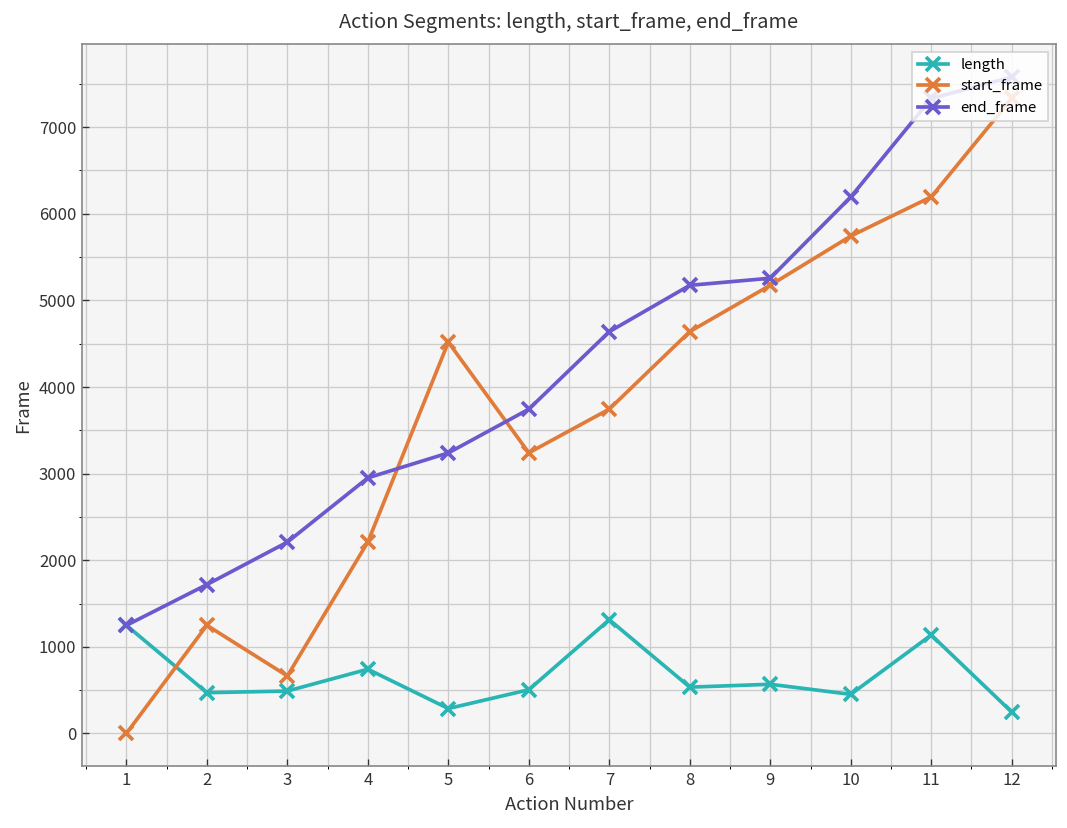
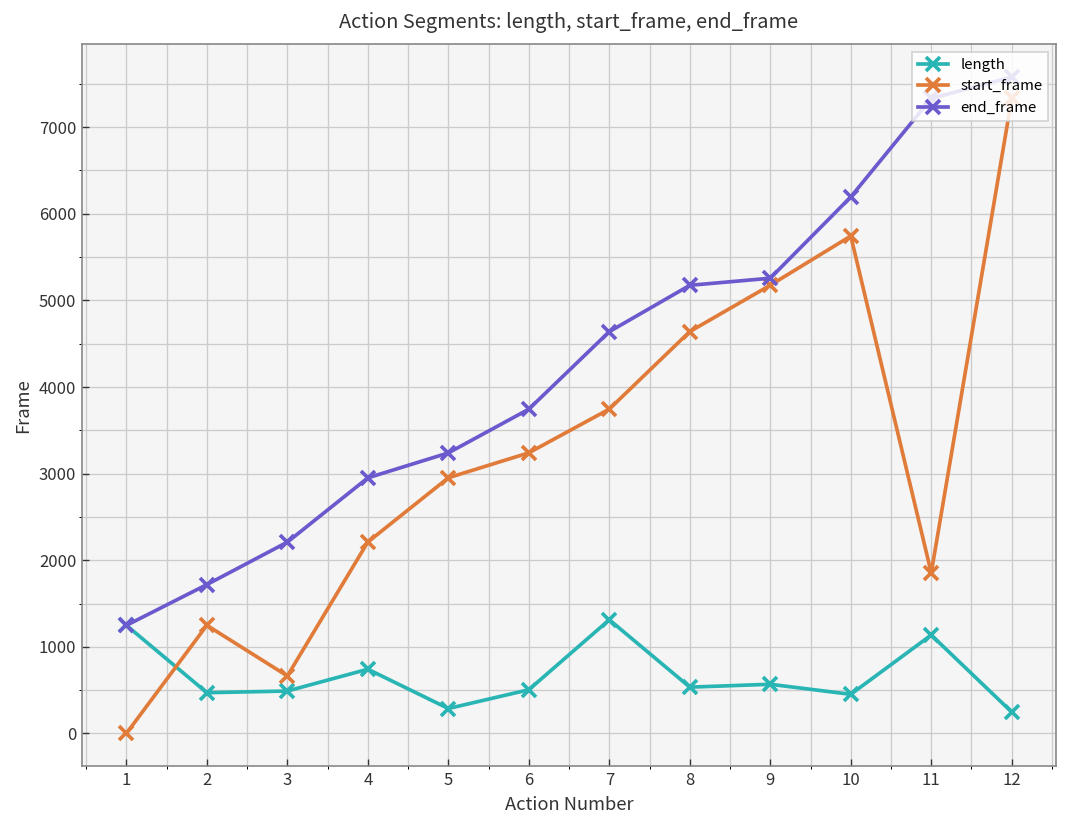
  {
    "length": {
      "2": 500,
      "3": 500,
      "4": 700,
      "5": 300,
      "6": 500,
      "7": 1300,
      "8": 500,
      "9": 600,
      "10": 500,
      "11": 1100,
      "12": 200
    },
    "start_frame": {
      "1": 0,
      "2": 1200,
      "3": 700,
      "4": 2200,
-     "5": 4500,
+     "5": 3000,
      "6": 3200,
      "7": 3700,
      "8": 4600,
      "9": 5200,
      "10": 5700,
-     "11": 6200
+     "11": 1900
    },
    "end_frame": {
      "2": 1700,
      "3": 2200,
      "4": 3000,
      "5": 3200,
      "6": 3700,
      "7": 4600,
      "8": 5200,
      "9": 5300,
      "10": 6200
    }
  }
